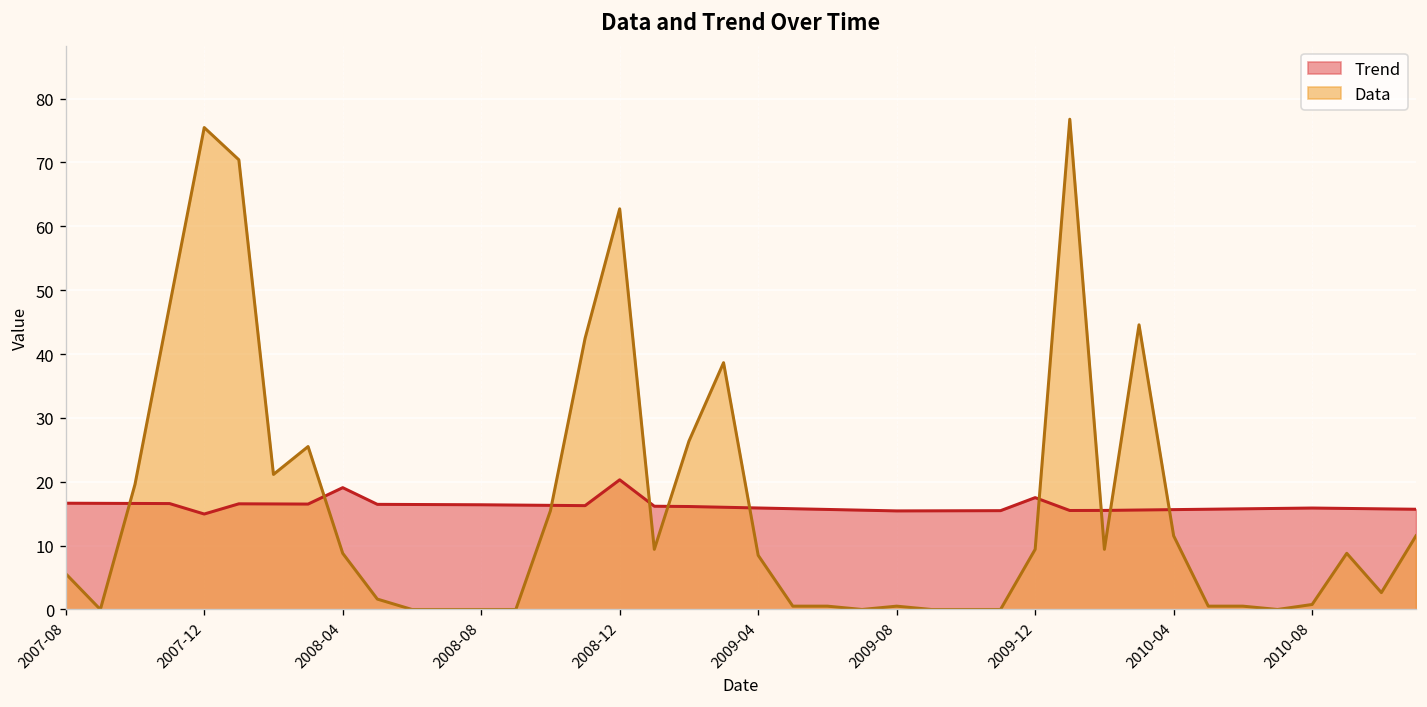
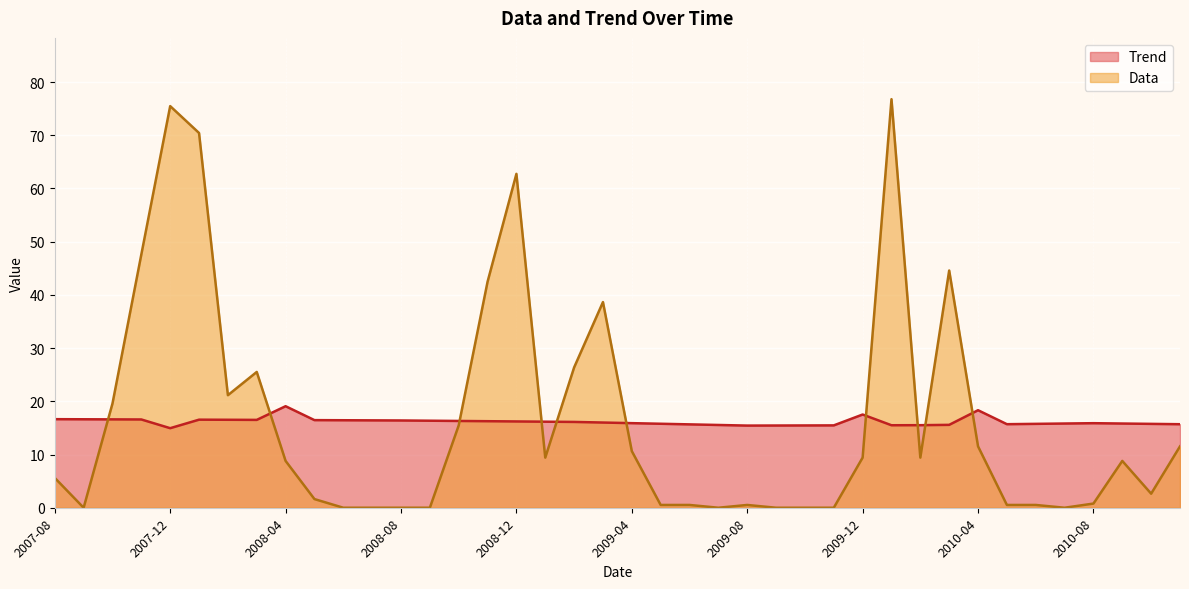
  {
    "Trend": {
      "2007-08": 17,
      "2007-12": 15,
      "2008-04": 19,
      "2008-08": 16,
-     "2008-12": 20,
+     "2008-12": 16,
      "2009-04": 16,
      "2009-08": 15,
      "2009-12": 18,
-     "2010-04": 16,
+     "2010-04": 18,
      "2010-08": 16
    },
    "Data": {
      "2007-08": 6,
      "2007-12": 75,
      "2008-04": 9,
      "2008-08": 0,
      "2008-12": 63,
-     "2009-04": 8,
+     "2009-04": 11,
      "2009-08": 1,
      "2009-12": 9,
      "2010-04": 12,
      "2010-08": 1
    }
  }
